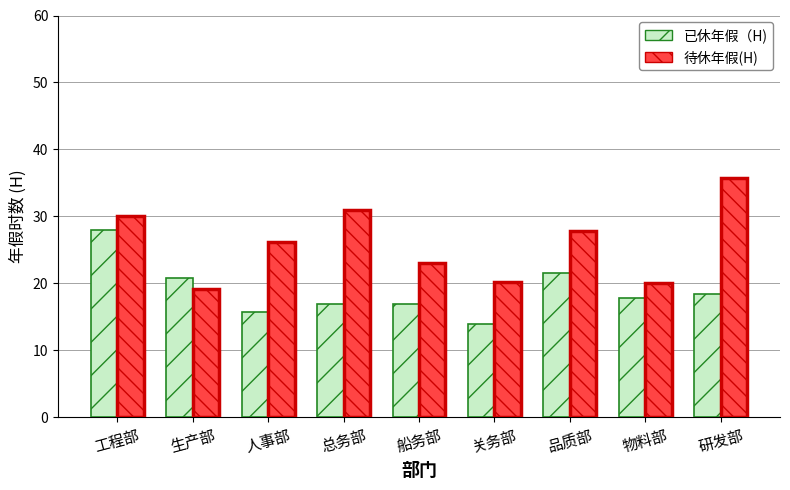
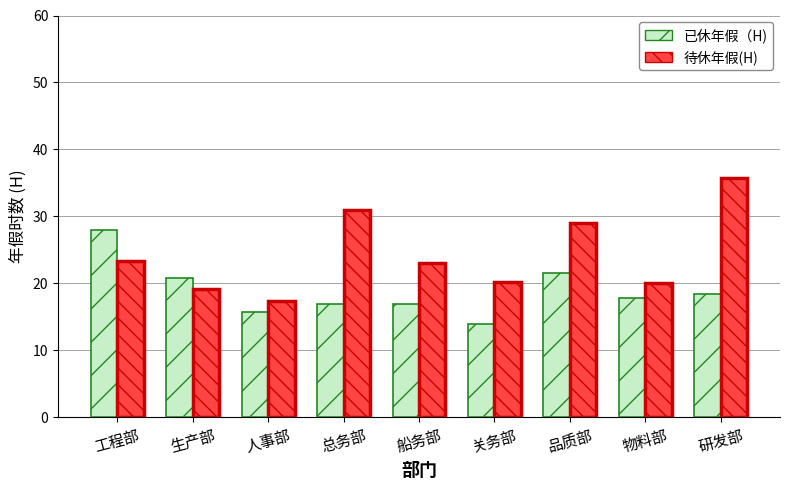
  {
    "已休年假（H)": {
      "工程部": 28,
      "生产部": 21,
      "人事部": 16,
      "总务部": 17,
      "船务部": 17,
      "关务部": 14,
      "品质部": 22,
      "物料部": 18,
      "研发部": 19
    },
    "待休年假(H)": {
-     "工程部": 30,
+     "工程部": 23,
      "生产部": 19,
-     "人事部": 26,
+     "人事部": 17,
      "总务部": 31,
      "船务部": 23,
      "关务部": 20,
-     "品质部": 28,
+     "品质部": 29,
      "物料部": 20,
      "研发部": 36
    }
  }
